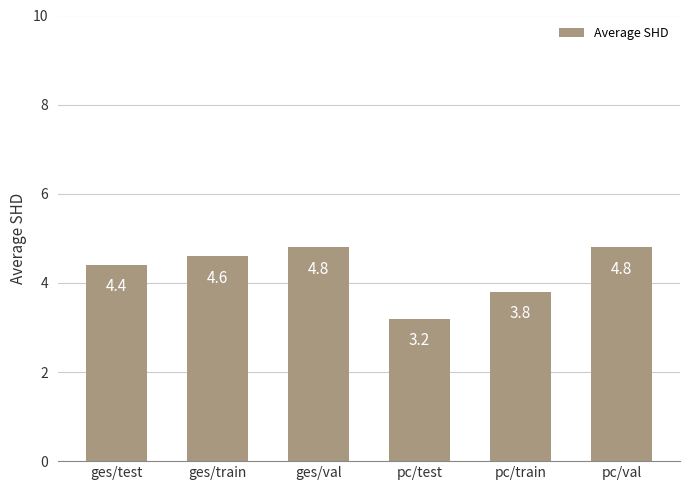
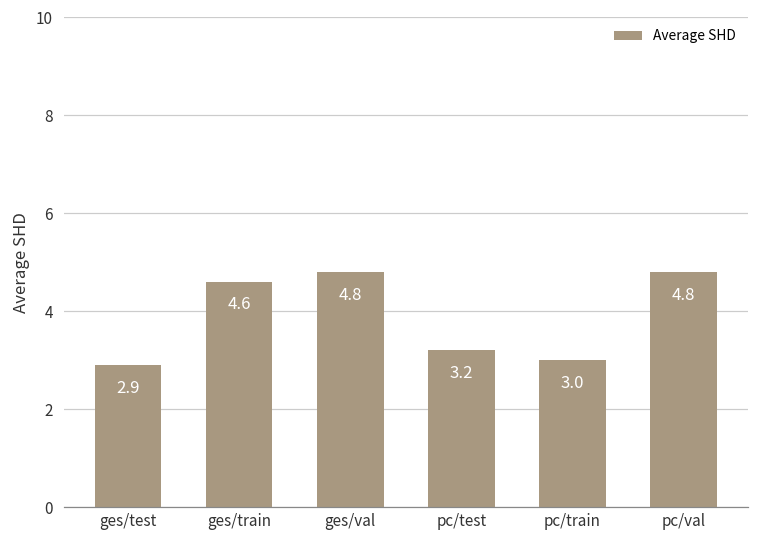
  {
-   "ges/test": 4.4,
+   "ges/test": 2.9,
    "ges/train": 4.6,
    "ges/val": 4.8,
    "pc/test": 3.2,
-   "pc/train": 3.8,
+   "pc/train": 3.0,
    "pc/val": 4.8
  }
